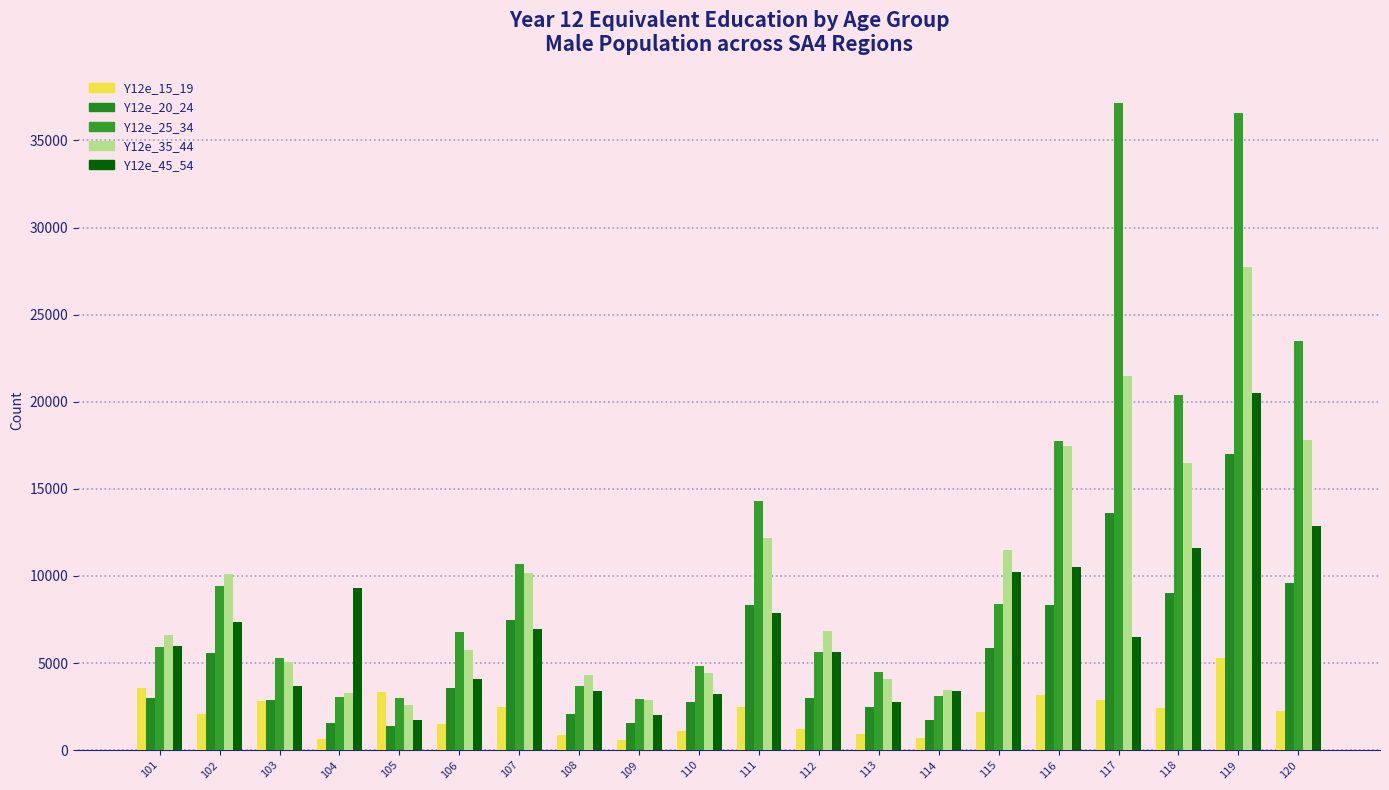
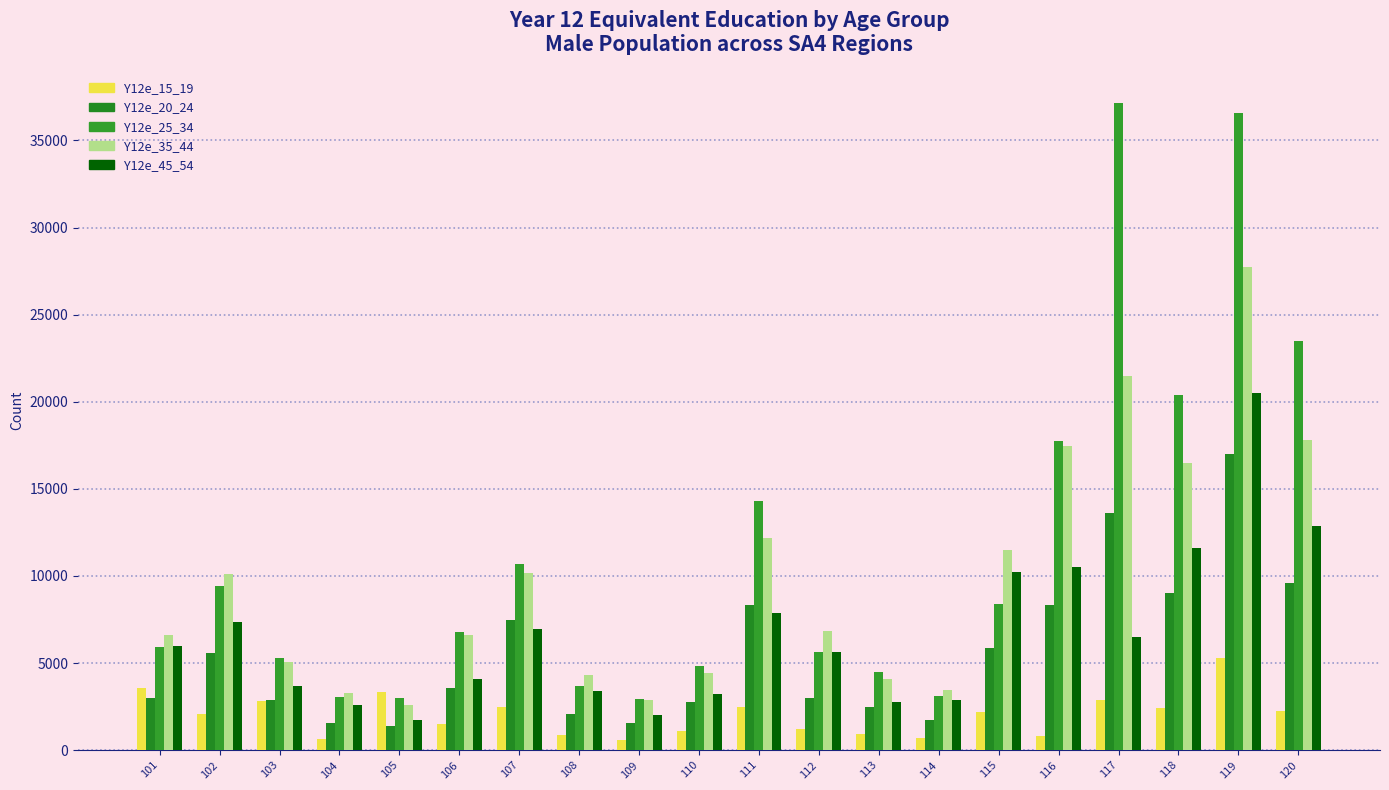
  {
    "Y12e_15_19": {
      "101": 3600,
      "102": 2100,
      "103": 2800,
      "104": 600,
      "105": 3300,
      "106": 1500,
      "107": 2500,
      "108": 900,
      "109": 600,
      "110": 1100,
      "111": 2500,
      "112": 1200,
      "113": 1000,
      "114": 700,
      "115": 2200,
-     "116": 3200,
+     "116": 800,
      "117": 2900,
      "118": 2400,
      "119": 5300,
      "120": 2300
    },
    "Y12e_35_44": {
      "101": 6600,
      "102": 10100,
      "103": 5100,
      "104": 3300,
      "105": 2600,
-     "106": 5800,
+     "106": 6600,
      "107": 10100,
      "108": 4300,
      "109": 2900,
      "110": 4400,
      "111": 12200,
      "112": 6900,
      "113": 4100,
      "114": 3400,
      "115": 11500,
      "116": 17500,
      "117": 21500,
      "118": 16500,
      "119": 27700,
      "120": 17800
    },
    "Y12e_45_54": {
      "101": 6000,
      "102": 7400,
      "103": 3700,
-     "104": 9300,
+     "104": 2600,
      "105": 1800,
      "106": 4100,
      "107": 6900,
      "108": 3400,
      "109": 2000,
      "110": 3200,
      "111": 7900,
      "112": 5600,
      "113": 2800,
-     "114": 3400,
+     "114": 2900,
      "115": 10200,
      "116": 10500,
      "117": 6500,
      "118": 11600,
      "119": 20500,
      "120": 12900
    }
  }
